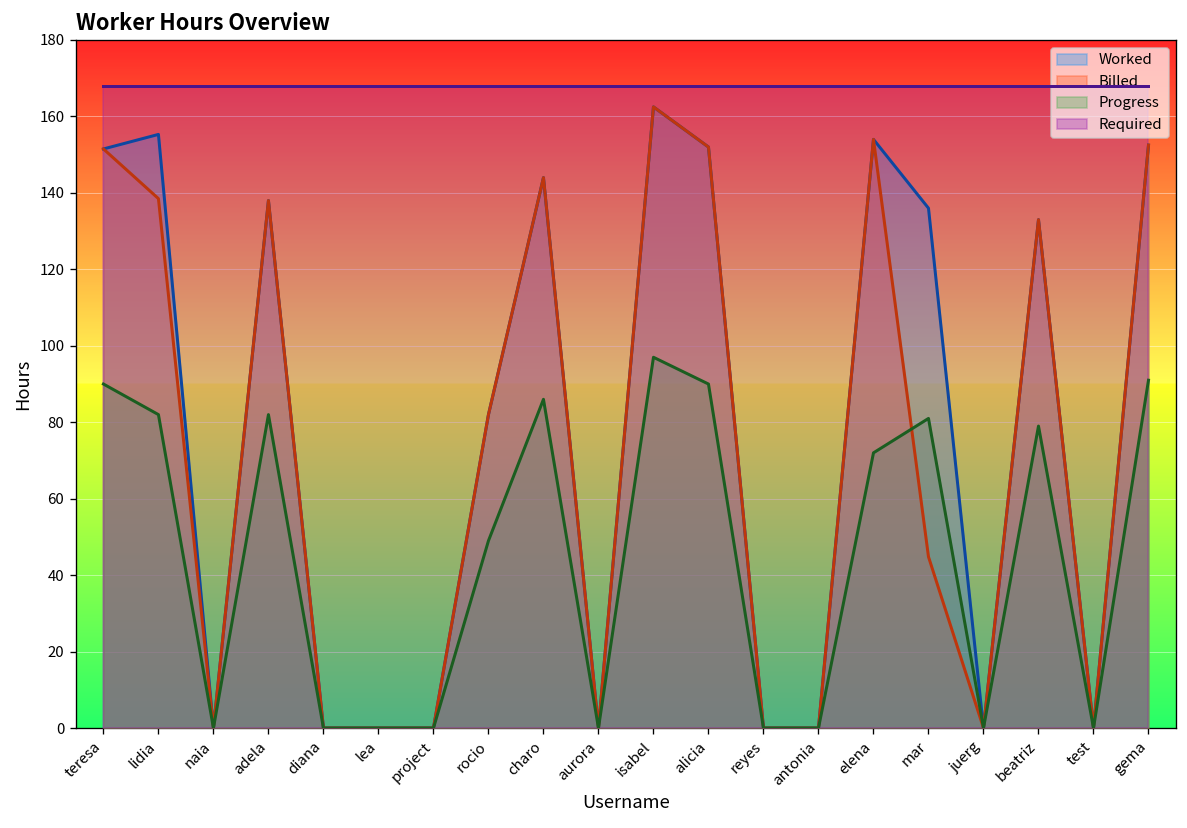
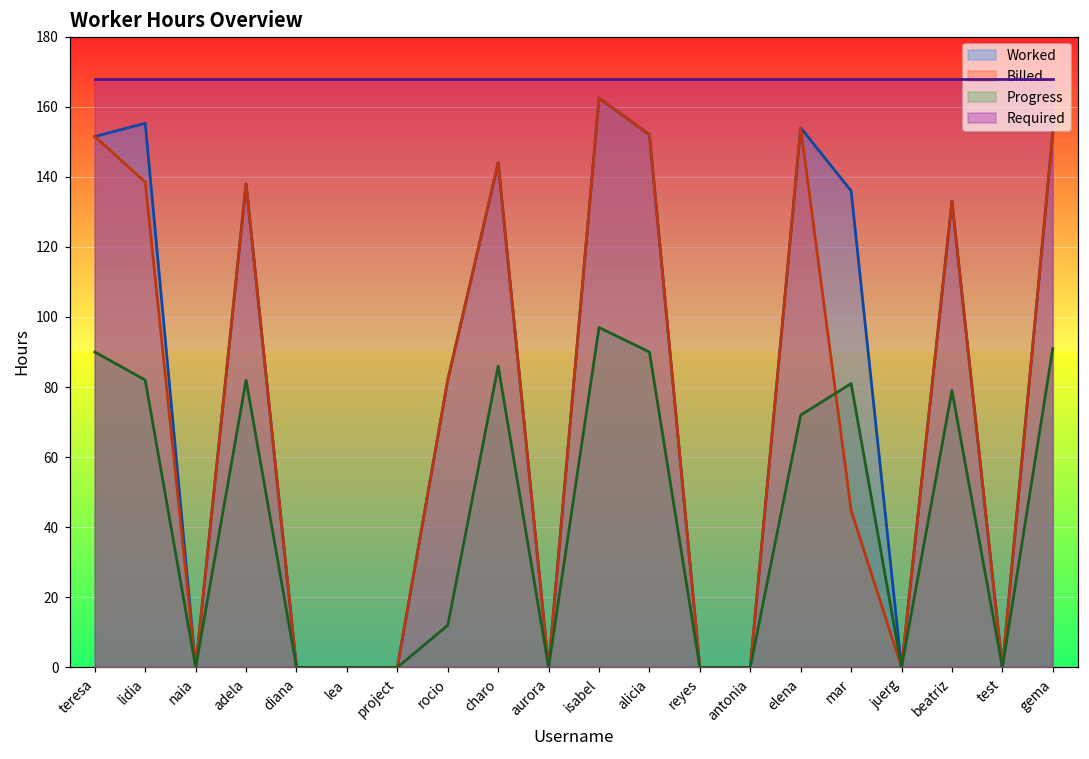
  {
    "Worked": {
      "lidia": 155,
      "mar": 136
    },
    "Billed": {
      "lidia": 139,
      "mar": 45
    },
    "Progress": {
      "teresa": 90,
      "lidia": 82,
      "adela": 82,
-     "rocio": 49,
+     "rocio": 12,
      "charo": 86,
      "isabel": 97,
      "alicia": 90,
      "elena": 72,
      "mar": 81,
      "beatriz": 79,
      "gema": 91
    },
    "Required": {
      "teresa": 168,
      "lidia": 168,
      "naia": 168,
      "adela": 168,
      "diana": 168,
      "lea": 168,
      "project": 168,
      "rocio": 168,
      "charo": 168,
      "aurora": 168,
      "isabel": 168,
      "alicia": 168,
      "reyes": 168,
      "antonia": 168,
      "elena": 168,
      "mar": 168,
      "juerg": 168,
      "beatriz": 168
    }
  }
